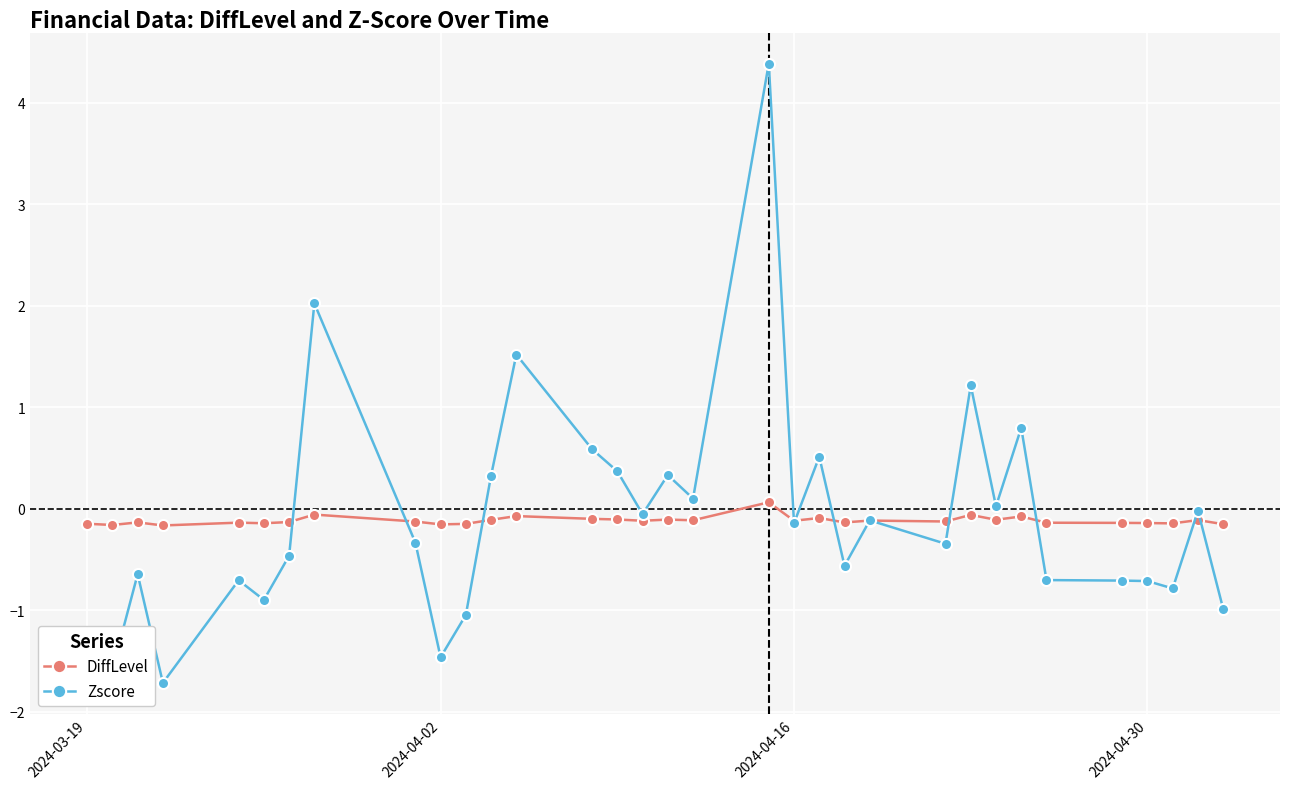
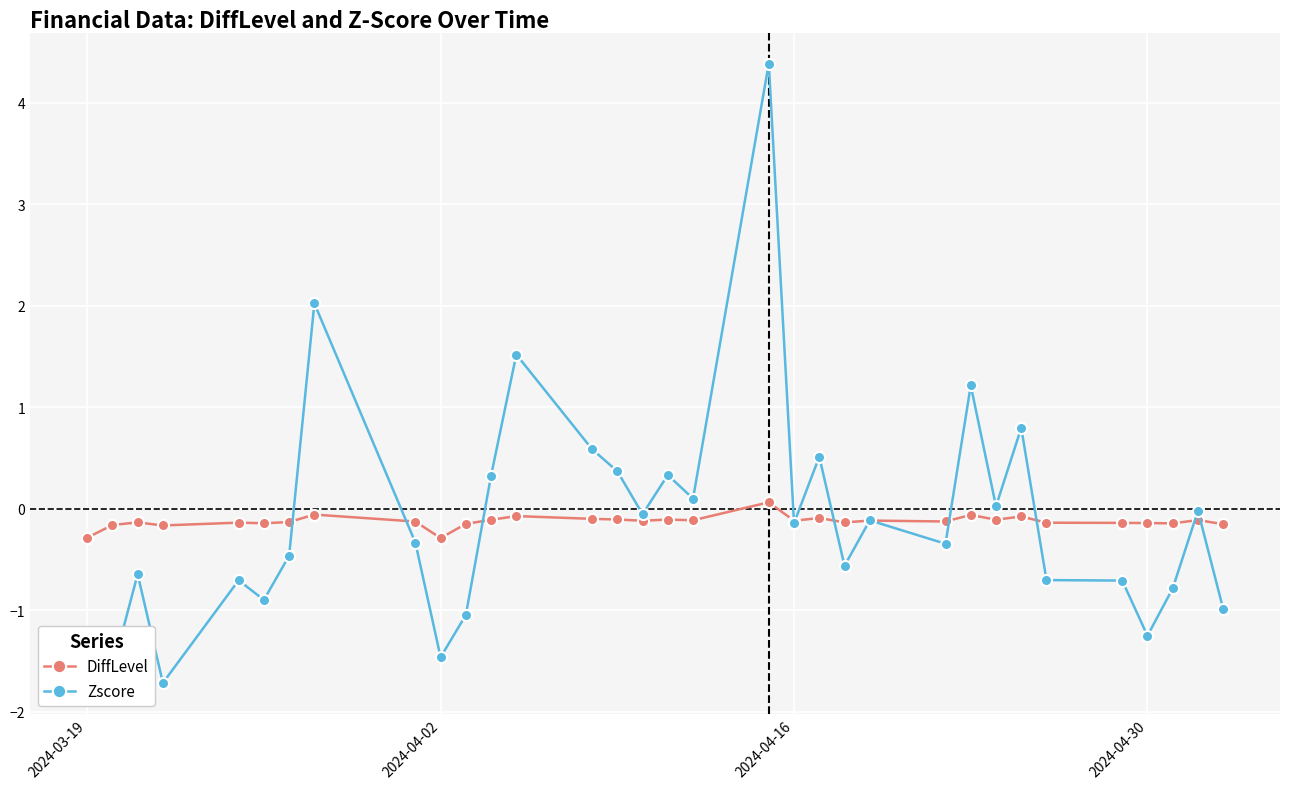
  {
    "DiffLevel": {
-     "2024-03-19": -0.15,
-     "2024-04-02": -0.15,
+     "2024-03-19": -0.29,
+     "2024-04-02": -0.29,
      "2024-04-30": -0.14
    },
    "Zscore": {
      "2024-04-02": -1.46,
-     "2024-04-30": -0.71
+     "2024-04-30": -1.25
    }
  }
